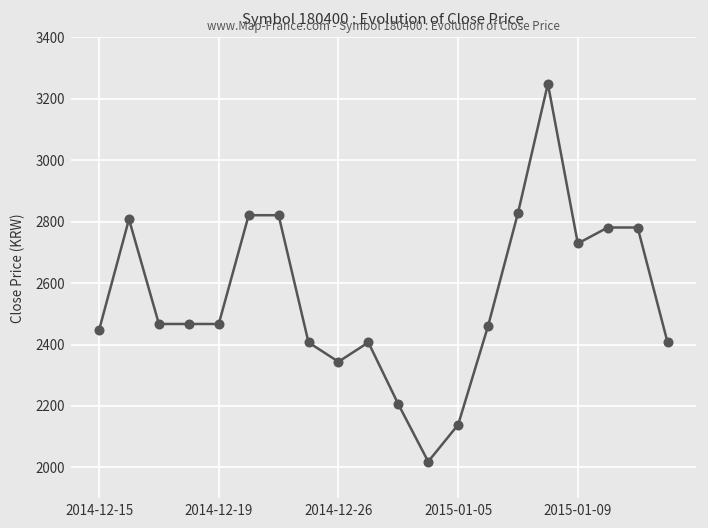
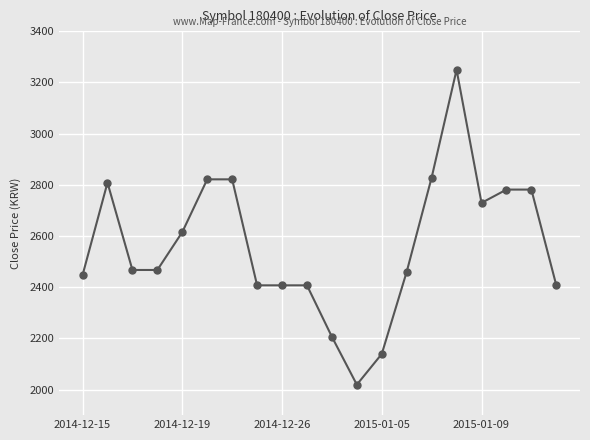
  {
    "2014-12-15": 2450,
-   "2014-12-19": 2470,
-   "2014-12-26": 2340,
+   "2014-12-19": 2620,
+   "2014-12-26": 2410,
    "2015-01-05": 2140,
    "2015-01-09": 2730
  }
